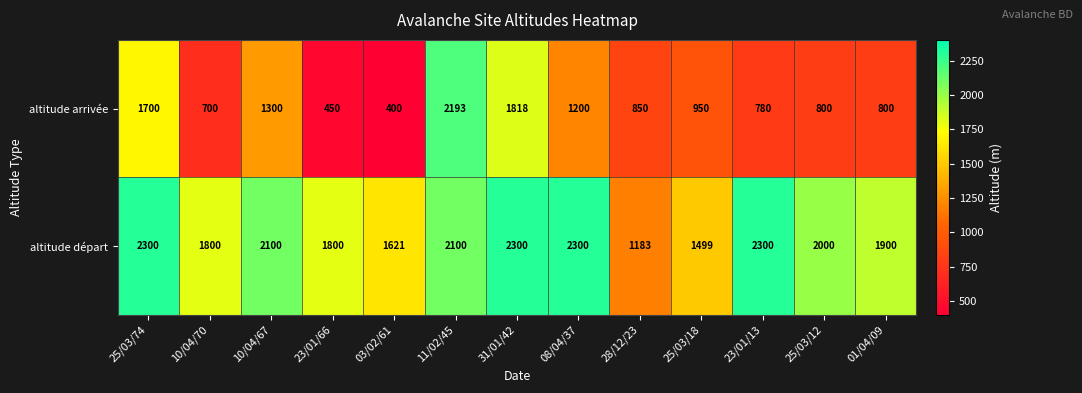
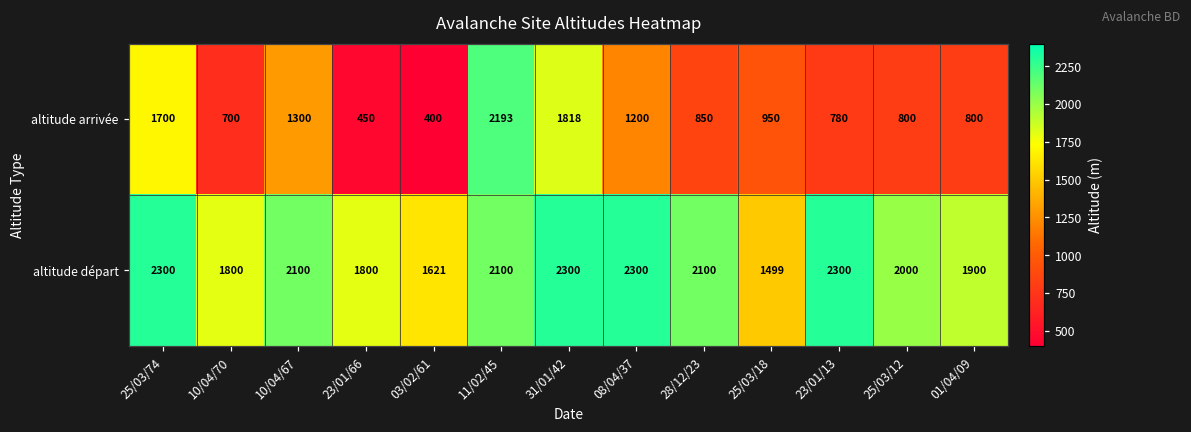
  {
    "altitude arrivée": {
      "25/03/74": 1700,
      "10/04/70": 700,
      "10/04/67": 1300,
      "23/01/66": 450,
      "03/02/61": 400,
      "11/02/45": 2193,
      "31/01/42": 1818,
      "08/04/37": 1200,
      "28/12/23": 850,
      "25/03/18": 950,
      "23/01/13": 780,
      "25/03/12": 800,
      "01/04/09": 800
    },
    "altitude départ": {
      "25/03/74": 2300,
      "10/04/70": 1800,
      "10/04/67": 2100,
      "23/01/66": 1800,
      "03/02/61": 1621,
      "11/02/45": 2100,
      "31/01/42": 2300,
      "08/04/37": 2300,
-     "28/12/23": 1183,
+     "28/12/23": 2100,
      "25/03/18": 1499,
      "23/01/13": 2300,
      "25/03/12": 2000,
      "01/04/09": 1900
    }
  }
